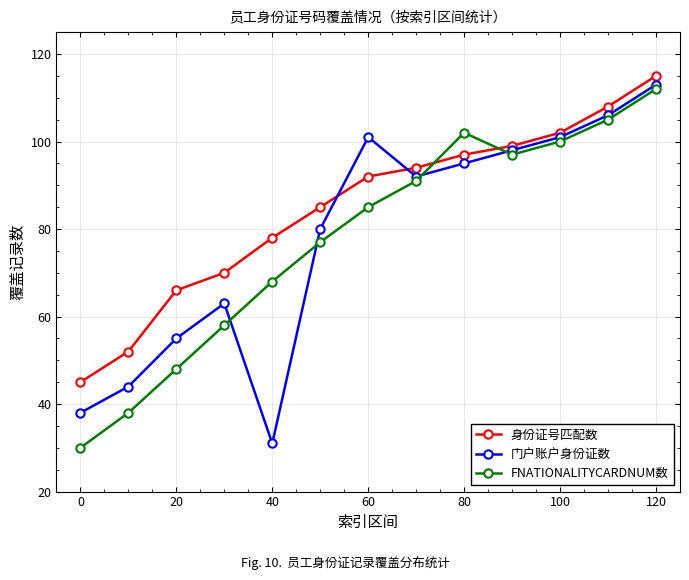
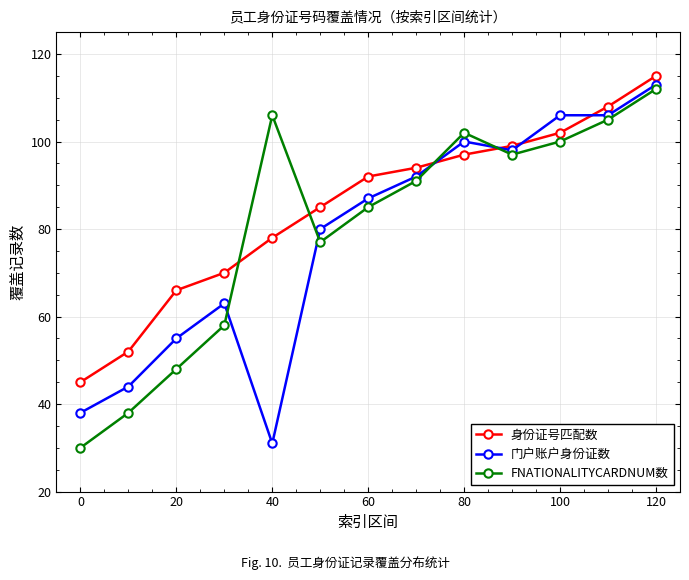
  {
    "身份证号匹配数": {
      "0": 45,
      "20": 66,
      "40": 78,
      "60": 92,
      "80": 97,
      "100": 102,
      "120": 115
    },
    "门户账户身份证数": {
      "0": 38,
      "20": 55,
      "40": 31,
-     "60": 101,
-     "80": 95,
-     "100": 101,
+     "60": 87,
+     "80": 100,
+     "100": 106,
      "120": 113
    },
    "FNATIONALITYCARDNUM数": {
      "0": 30,
      "20": 48,
-     "40": 68,
+     "40": 106,
      "60": 85,
      "80": 102,
      "100": 100,
      "120": 112
    }
  }
